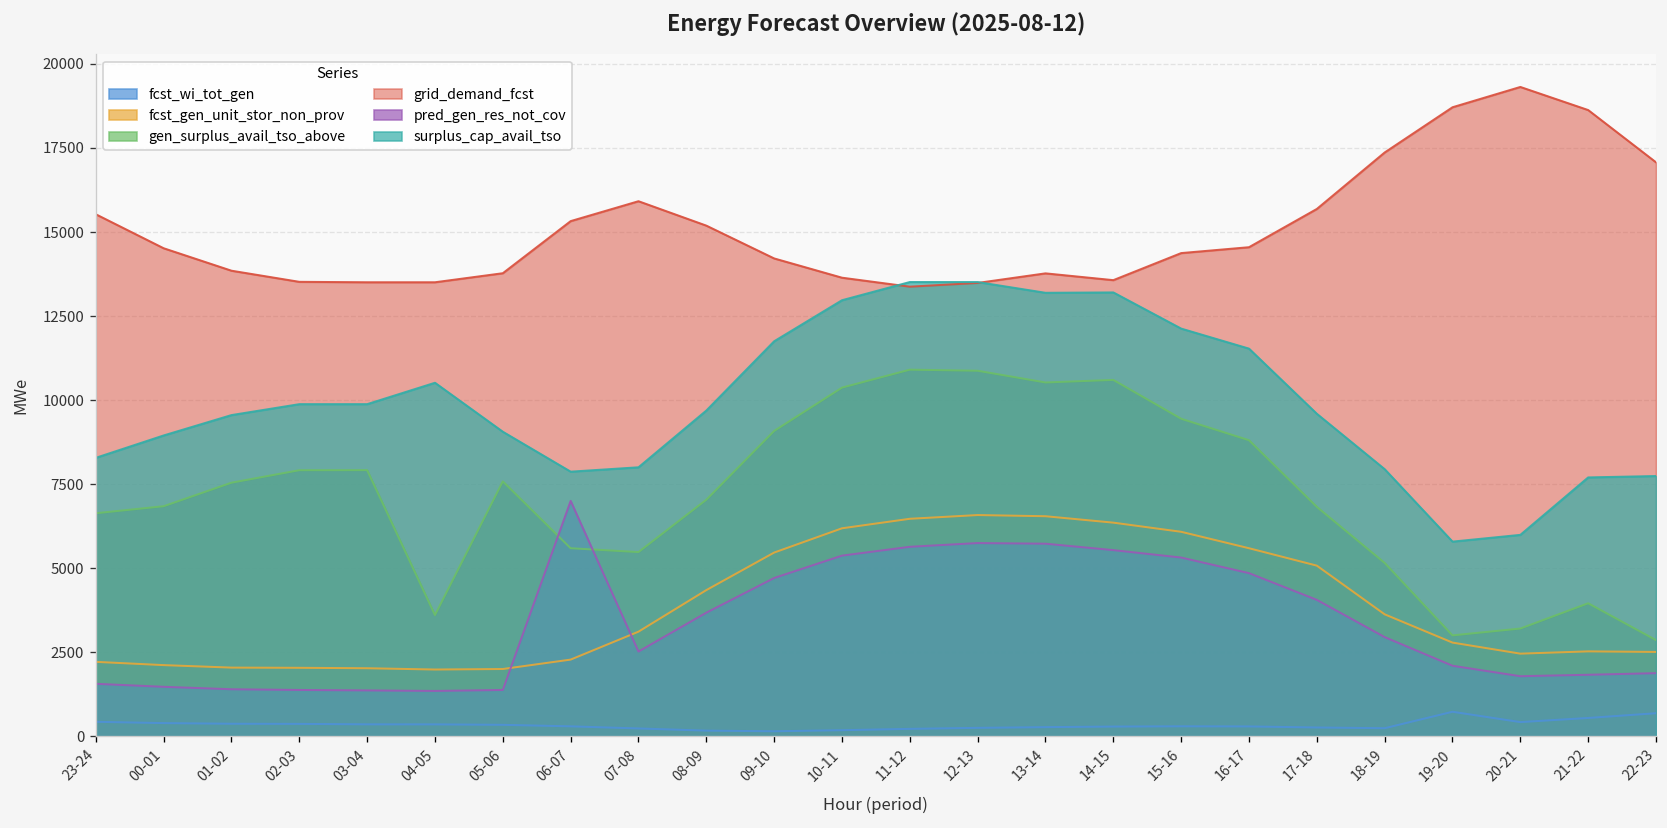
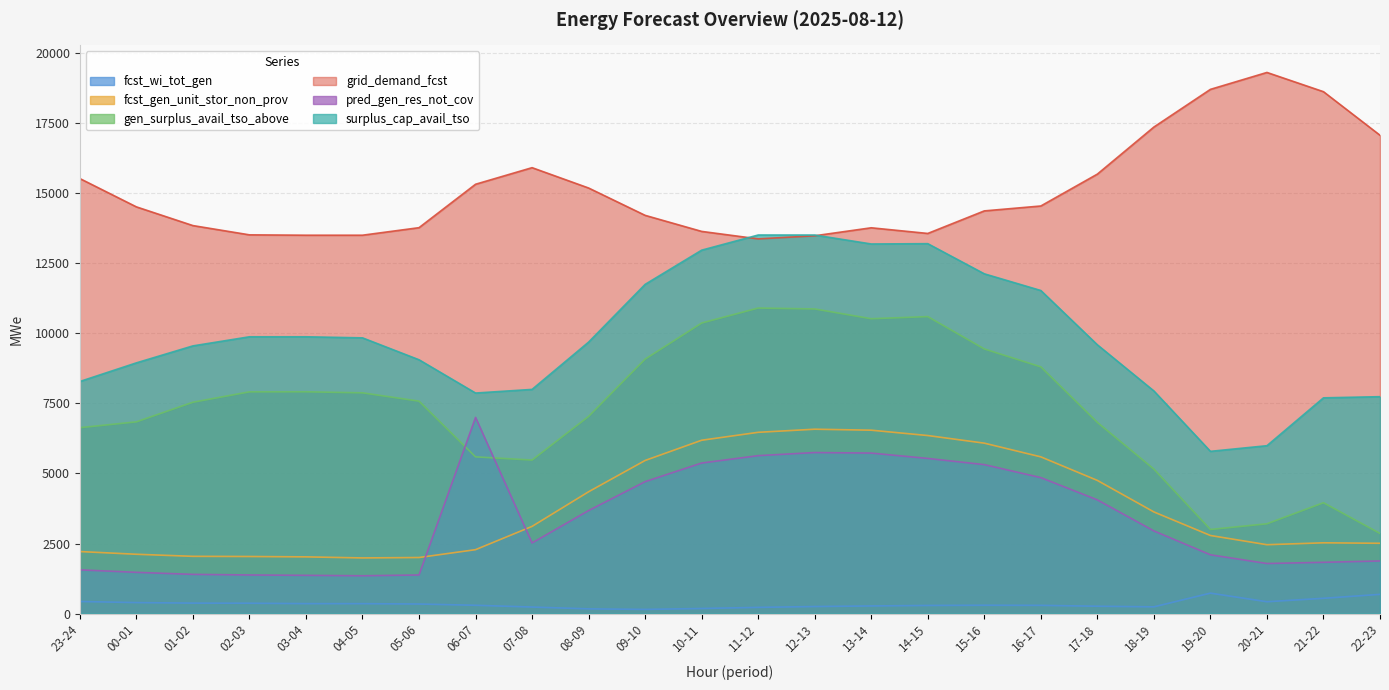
  {
    "fcst_wi_tot_gen": {
      "23-24": 400,
      "00-01": 400,
      "01-02": 400,
      "02-03": 400,
      "03-04": 400,
      "04-05": 400,
      "05-06": 300,
      "06-07": 300,
      "07-08": 200,
      "08-09": 200,
      "09-10": 100,
      "10-11": 200,
      "11-12": 200,
      "12-13": 300,
      "13-14": 300,
      "14-15": 300,
      "15-16": 300,
      "16-17": 300,
      "17-18": 300,
      "18-19": 200,
      "19-20": 700,
      "20-21": 400,
      "21-22": 500,
      "22-23": 700
    },
    "fcst_gen_unit_stor_non_prov": {
      "23-24": 2200,
      "00-01": 2100,
      "01-02": 2000,
      "02-03": 2000,
      "03-04": 2000,
      "04-05": 2000,
      "05-06": 2000,
      "06-07": 2300,
      "07-08": 3100,
      "08-09": 4300,
      "09-10": 5500,
      "10-11": 6200,
      "11-12": 6500,
      "12-13": 6600,
      "13-14": 6500,
      "14-15": 6400,
      "15-16": 6100,
      "16-17": 5600,
-     "17-18": 5100,
+     "17-18": 4800,
      "18-19": 3600,
      "19-20": 2800,
      "20-21": 2500,
      "21-22": 2500,
      "22-23": 2500
    },
    "gen_surplus_avail_tso_above": {
      "23-24": 6600,
      "00-01": 6800,
      "01-02": 7500,
      "02-03": 7900,
      "03-04": 7900,
-     "04-05": 3600,
+     "04-05": 7900,
      "05-06": 7600,
      "06-07": 5600,
      "07-08": 5500,
      "08-09": 7000,
      "09-10": 9100,
      "10-11": 10400,
      "11-12": 10900,
      "12-13": 10900,
      "13-14": 10500,
      "14-15": 10600,
      "15-16": 9400,
      "16-17": 8800,
      "17-18": 6800,
      "18-19": 5200,
      "19-20": 3000,
      "20-21": 3200,
      "21-22": 4000,
      "22-23": 2900
    },
    "grid_demand_fcst": {
      "23-24": 15500,
      "00-01": 14500,
      "01-02": 13900,
      "02-03": 13500,
      "03-04": 13500,
      "04-05": 13500,
      "05-06": 13800,
      "06-07": 15300,
      "07-08": 15900,
      "08-09": 15200,
      "09-10": 14200,
      "10-11": 13600,
      "11-12": 13400,
      "13-14": 13800,
      "14-15": 13600,
      "15-16": 14400,
      "16-17": 14500,
      "17-18": 15700,
      "18-19": 17400,
      "19-20": 18700,
      "20-21": 19300,
      "21-22": 18600,
      "22-23": 17100
    },
    "pred_gen_res_not_cov": {
      "23-24": 1600,
      "00-01": 1500,
      "01-02": 1400,
      "02-03": 1400,
      "03-04": 1400,
      "04-05": 1300,
      "05-06": 1400,
      "06-07": 7000,
      "07-08": 2500,
      "08-09": 3700,
      "09-10": 4700,
      "10-11": 5400,
      "11-12": 5600,
      "12-13": 5700,
      "13-14": 5700,
      "14-15": 5500,
      "15-16": 5300,
      "16-17": 4900,
      "17-18": 4100,
      "18-19": 3000,
      "19-20": 2100,
      "20-21": 1800,
      "21-22": 1800,
      "22-23": 1900
    },
    "surplus_cap_avail_tso": {
      "23-24": 8300,
      "00-01": 8900,
      "01-02": 9600,
      "02-03": 9900,
      "03-04": 9900,
-     "04-05": 10500,
+     "04-05": 9800,
      "05-06": 9100,
      "06-07": 7900,
      "07-08": 8000,
      "08-09": 9700,
      "09-10": 11800,
      "10-11": 13000,
      "11-12": 13500,
      "13-14": 13200,
      "14-15": 13200,
      "15-16": 12100,
      "16-17": 11500,
      "17-18": 9600,
      "18-19": 7900,
      "19-20": 5800,
      "20-21": 6000,
      "21-22": 7700,
      "22-23": 7700
    }
  }
